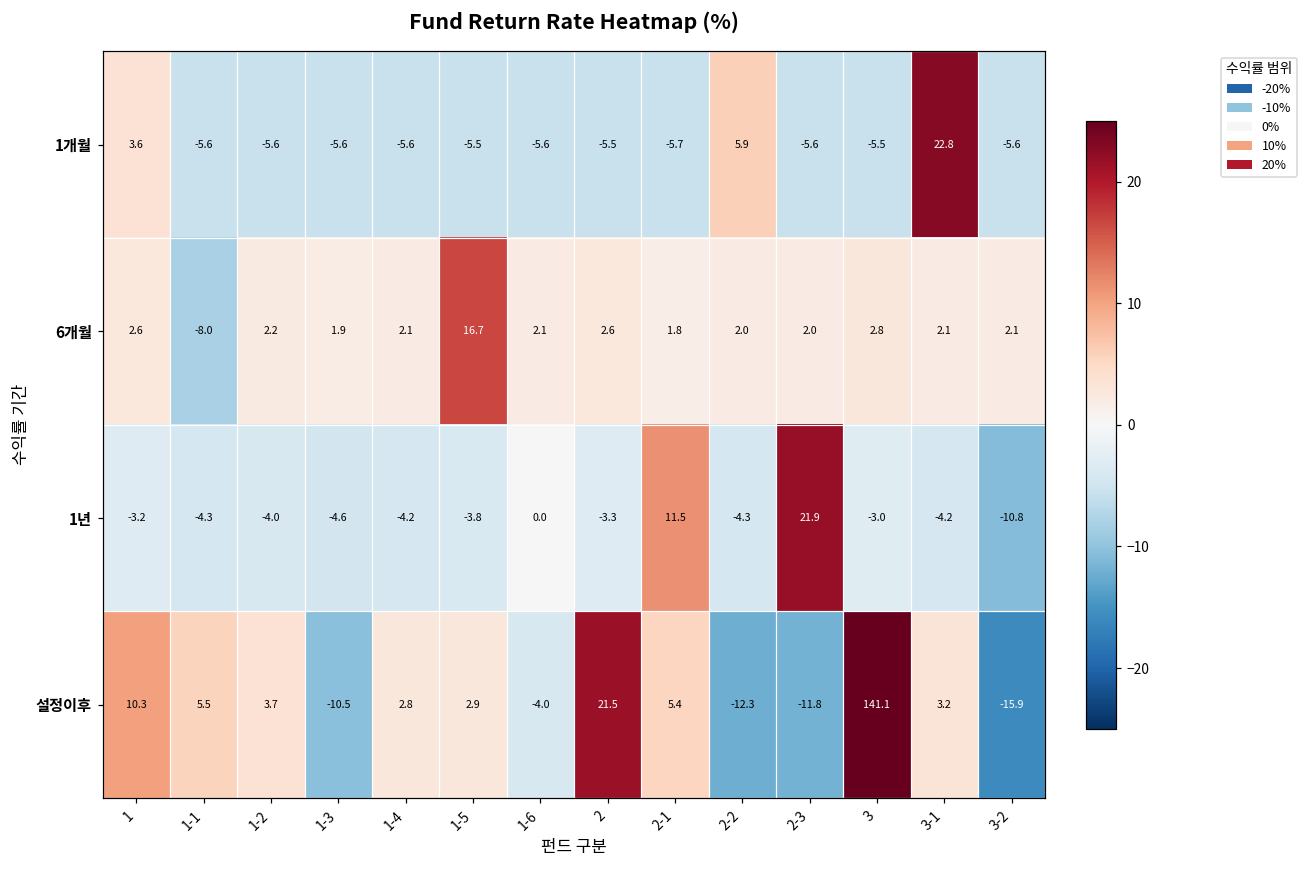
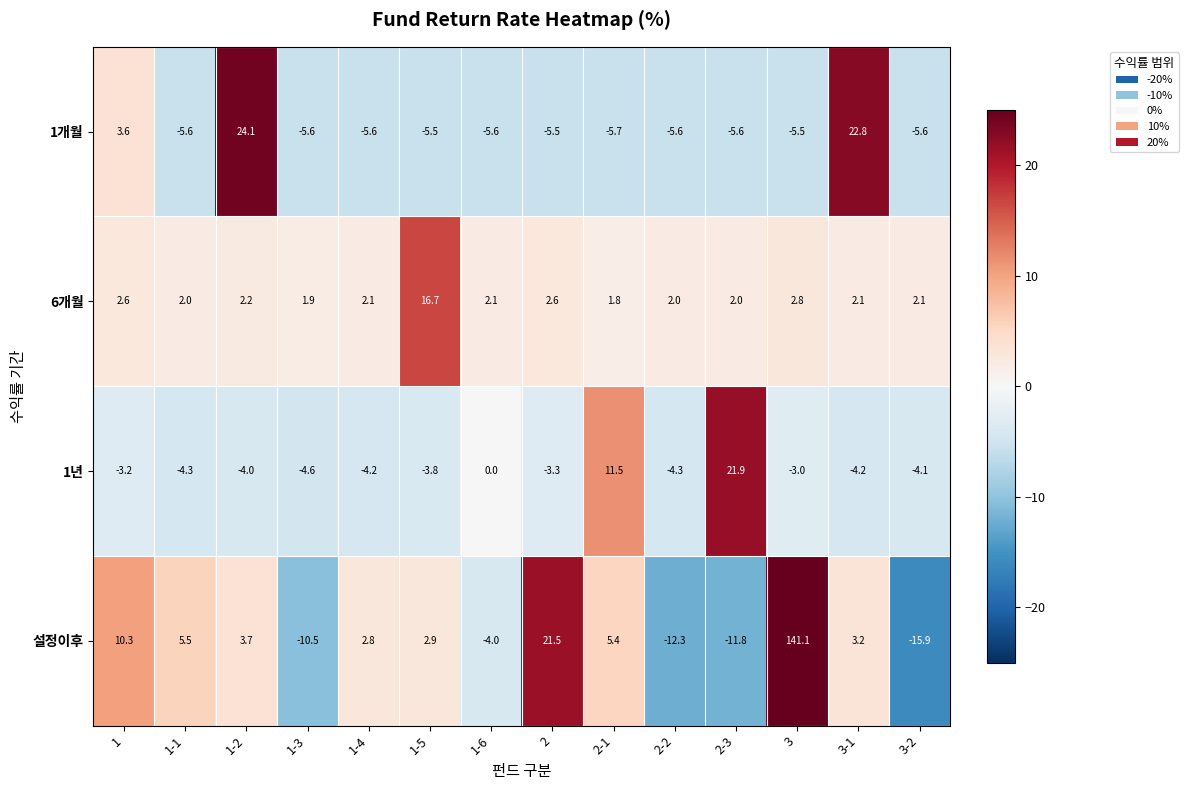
  {
    "1개월": {
      "1": 3.6,
      "1-1": -5.6,
-     "1-2": -5.6,
+     "1-2": 24.1,
      "1-3": -5.6,
      "1-4": -5.6,
      "1-5": -5.5,
      "1-6": -5.6,
      "2": -5.5,
      "2-1": -5.7,
-     "2-2": 5.9,
+     "2-2": -5.6,
      "2-3": -5.6,
      "3": -5.5,
      "3-1": 22.8,
      "3-2": -5.6
    },
    "6개월": {
      "1": 2.6,
-     "1-1": -8.0,
+     "1-1": 2.0,
      "1-2": 2.2,
      "1-3": 1.9,
      "1-4": 2.1,
      "1-5": 16.7,
      "1-6": 2.1,
      "2": 2.6,
      "2-1": 1.8,
      "2-2": 2.0,
      "2-3": 2.0,
      "3": 2.8,
      "3-1": 2.1,
      "3-2": 2.1
    },
    "1년": {
      "1": -3.2,
      "1-1": -4.3,
      "1-2": -4.0,
      "1-3": -4.6,
      "1-4": -4.2,
      "1-5": -3.8,
      "1-6": 0.0,
      "2": -3.3,
      "2-1": 11.5,
      "2-2": -4.3,
      "2-3": 21.9,
      "3": -3.0,
      "3-1": -4.2,
-     "3-2": -10.8
+     "3-2": -4.1
    },
    "설정이후": {
      "1": 10.3,
      "1-1": 5.5,
      "1-2": 3.7,
      "1-3": -10.5,
      "1-4": 2.8,
      "1-5": 2.9,
      "1-6": -4.0,
      "2": 21.5,
      "2-1": 5.4,
      "2-2": -12.3,
      "2-3": -11.8,
      "3": 141.1,
      "3-1": 3.2,
      "3-2": -15.9
    }
  }
